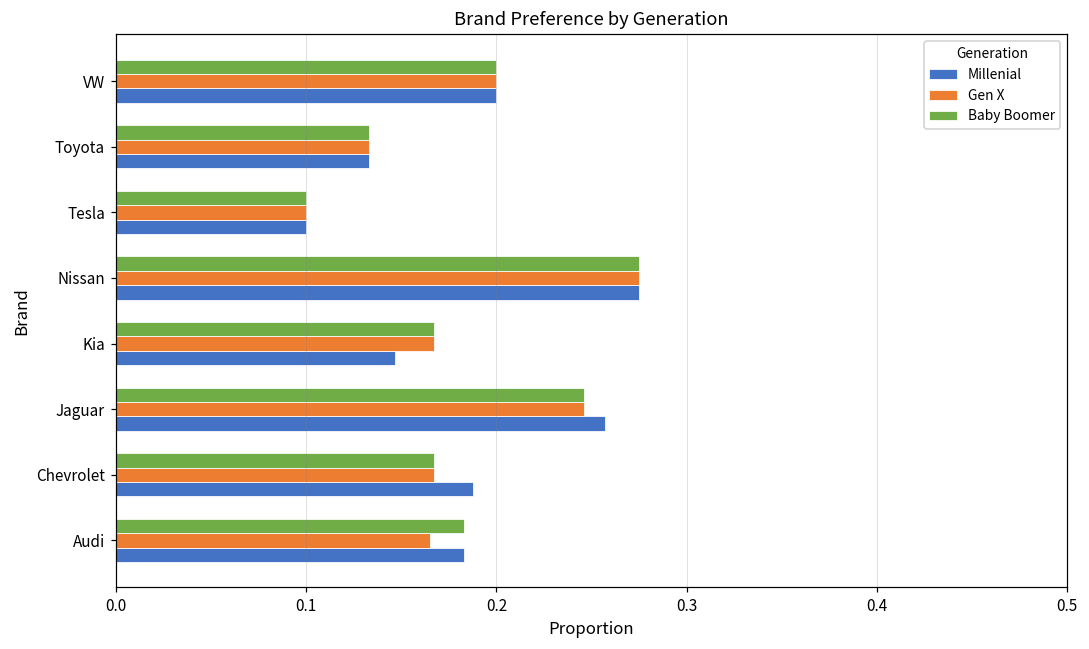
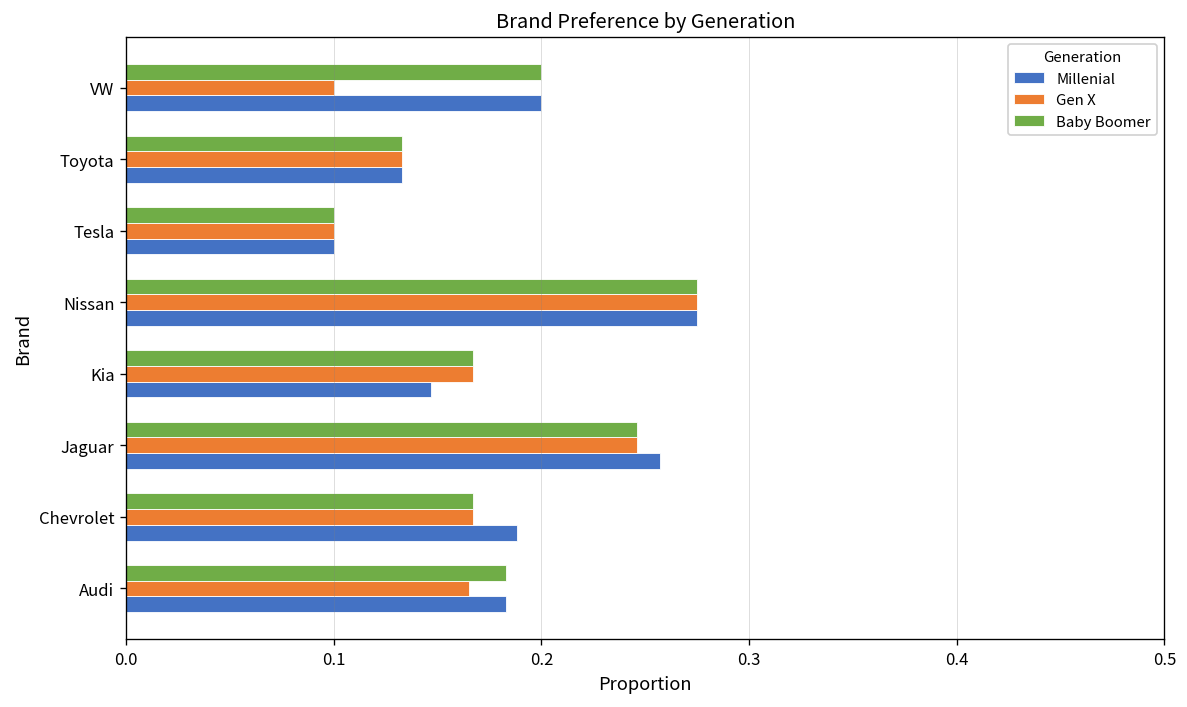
  {
    "Millenial": {
      "VW": 0.2,
      "Toyota": 0.133,
      "Tesla": 0.1,
      "Nissan": 0.275,
      "Kia": 0.147,
      "Jaguar": 0.257,
      "Chevrolet": 0.188,
      "Audi": 0.183
    },
    "Gen X": {
-     "VW": 0.2,
+     "VW": 0.1,
      "Toyota": 0.133,
      "Tesla": 0.1,
      "Nissan": 0.275,
      "Kia": 0.167,
      "Jaguar": 0.246,
      "Chevrolet": 0.167,
      "Audi": 0.165
    },
    "Baby Boomer": {
      "VW": 0.2,
      "Toyota": 0.133,
      "Tesla": 0.1,
      "Nissan": 0.275,
      "Kia": 0.167,
      "Jaguar": 0.246,
      "Chevrolet": 0.167,
      "Audi": 0.183
    }
  }
